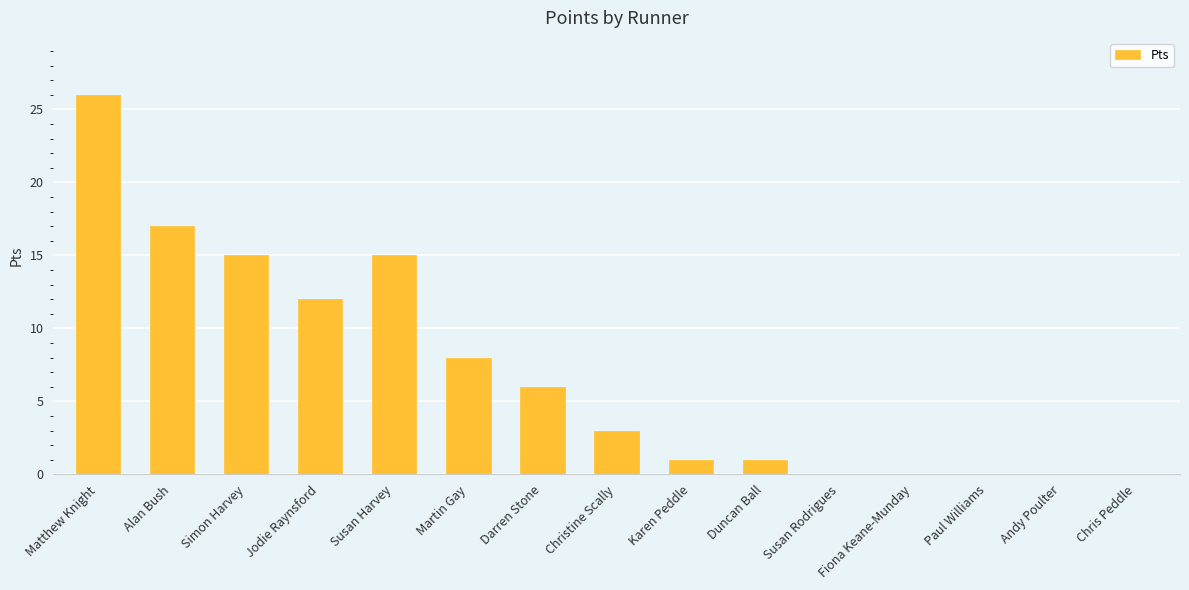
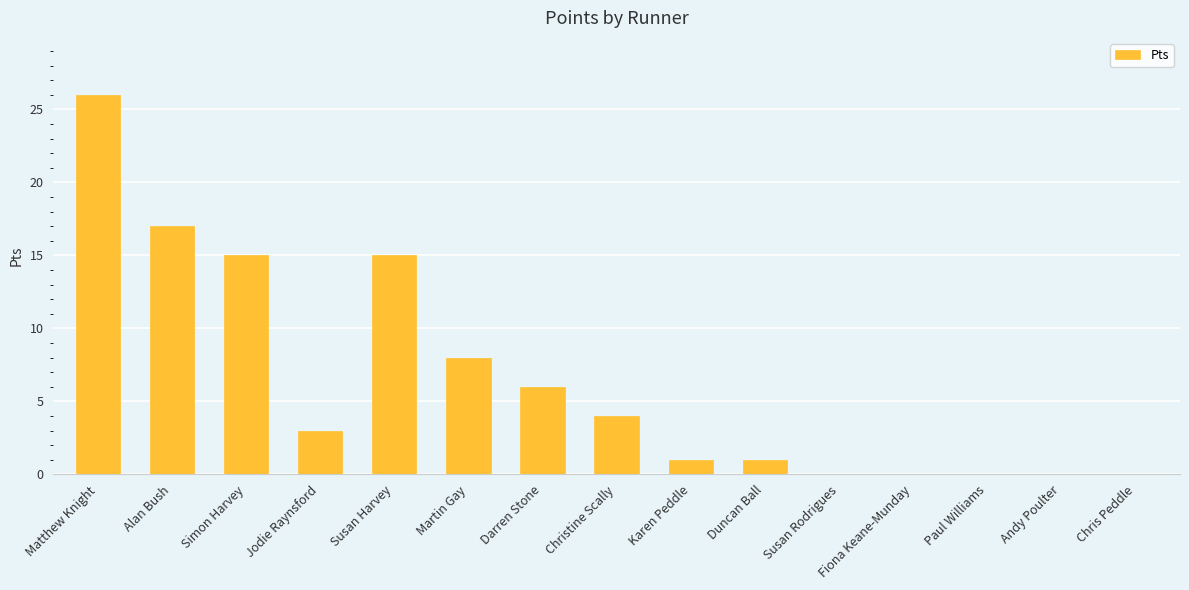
  {
    "Matthew Knight": 26,
    "Alan Bush": 17,
    "Simon Harvey": 15,
-   "Jodie Raynsford": 12,
+   "Jodie Raynsford": 3,
    "Susan Harvey": 15,
    "Martin Gay": 8,
    "Darren Stone": 6,
-   "Christine Scally": 3,
+   "Christine Scally": 4,
    "Karen Peddle": 1,
    "Duncan Ball": 1,
    "Susan Rodrigues": 0,
    "Fiona Keane-Munday": 0,
    "Paul Williams": 0,
    "Andy Poulter": 0,
    "Chris Peddle": 0
  }
